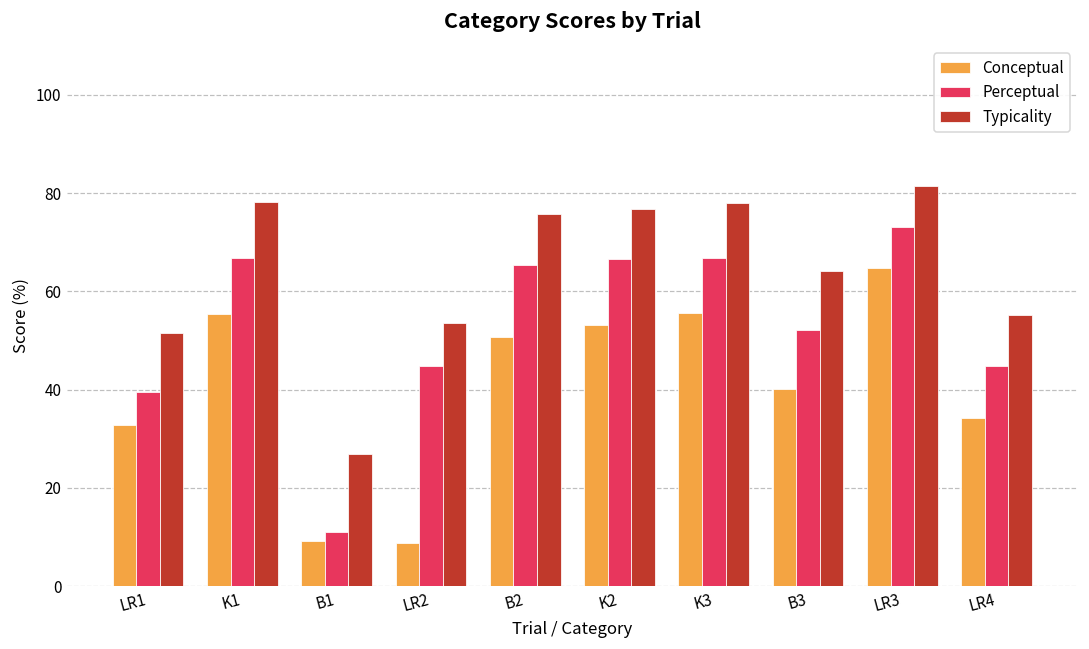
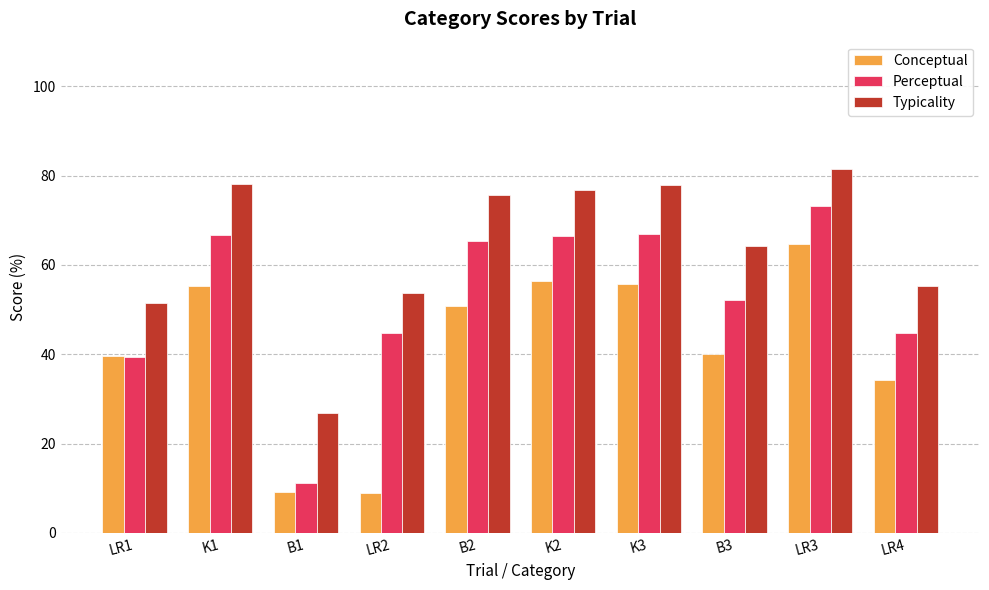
  {
    "Conceptual": {
-     "LR1": 33,
+     "LR1": 40,
      "K1": 55,
      "B1": 9,
      "LR2": 9,
      "B2": 51,
-     "K2": 53,
+     "K2": 56,
      "K3": 56,
      "B3": 40,
      "LR3": 65,
      "LR4": 34
    },
    "Perceptual": {
      "LR1": 39,
      "K1": 67,
      "B1": 11,
      "LR2": 45,
      "B2": 65,
      "K2": 67,
      "K3": 67,
      "B3": 52,
      "LR3": 73,
      "LR4": 45
    },
    "Typicality": {
      "LR1": 52,
      "K1": 78,
      "B1": 27,
      "LR2": 54,
      "B2": 76,
      "K2": 77,
      "K3": 78,
      "B3": 64,
      "LR3": 82,
      "LR4": 55
    }
  }
